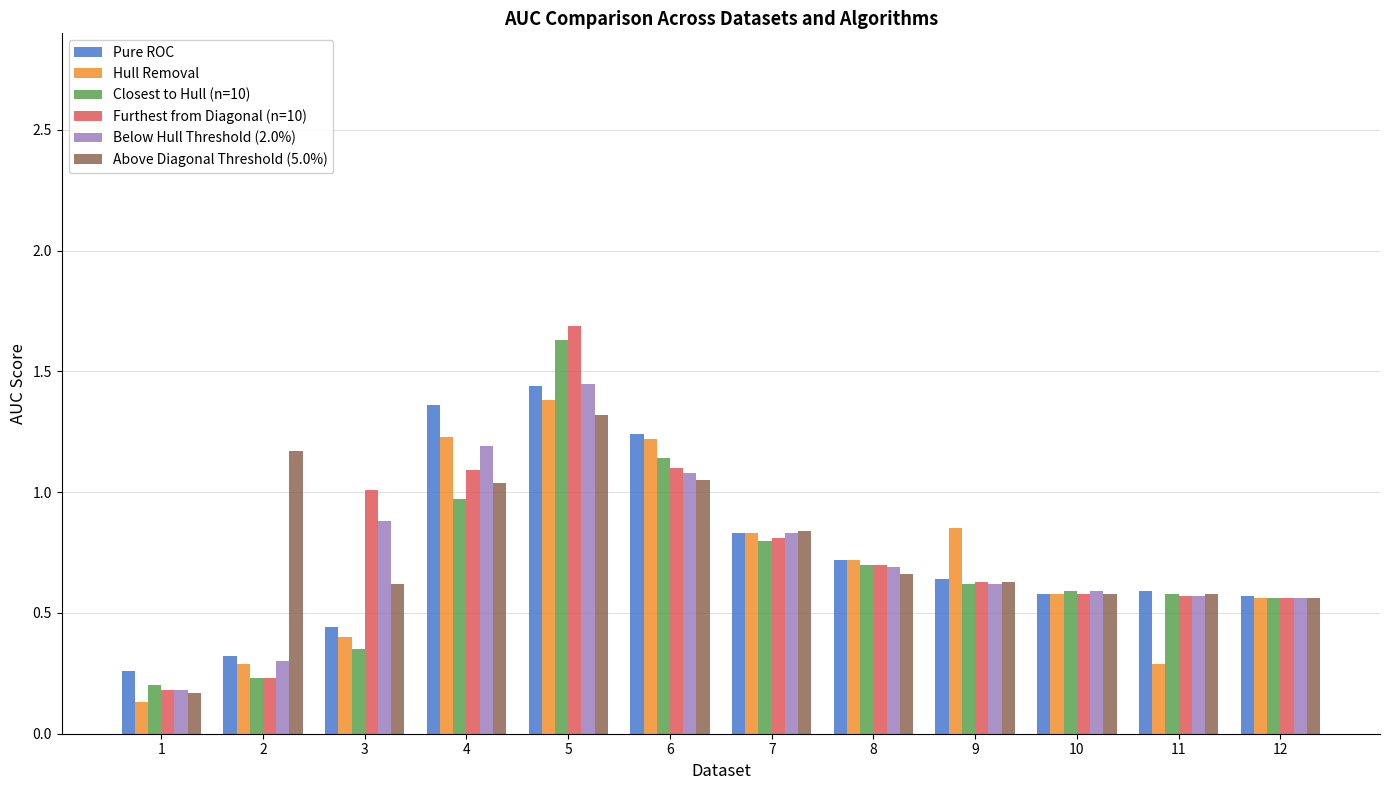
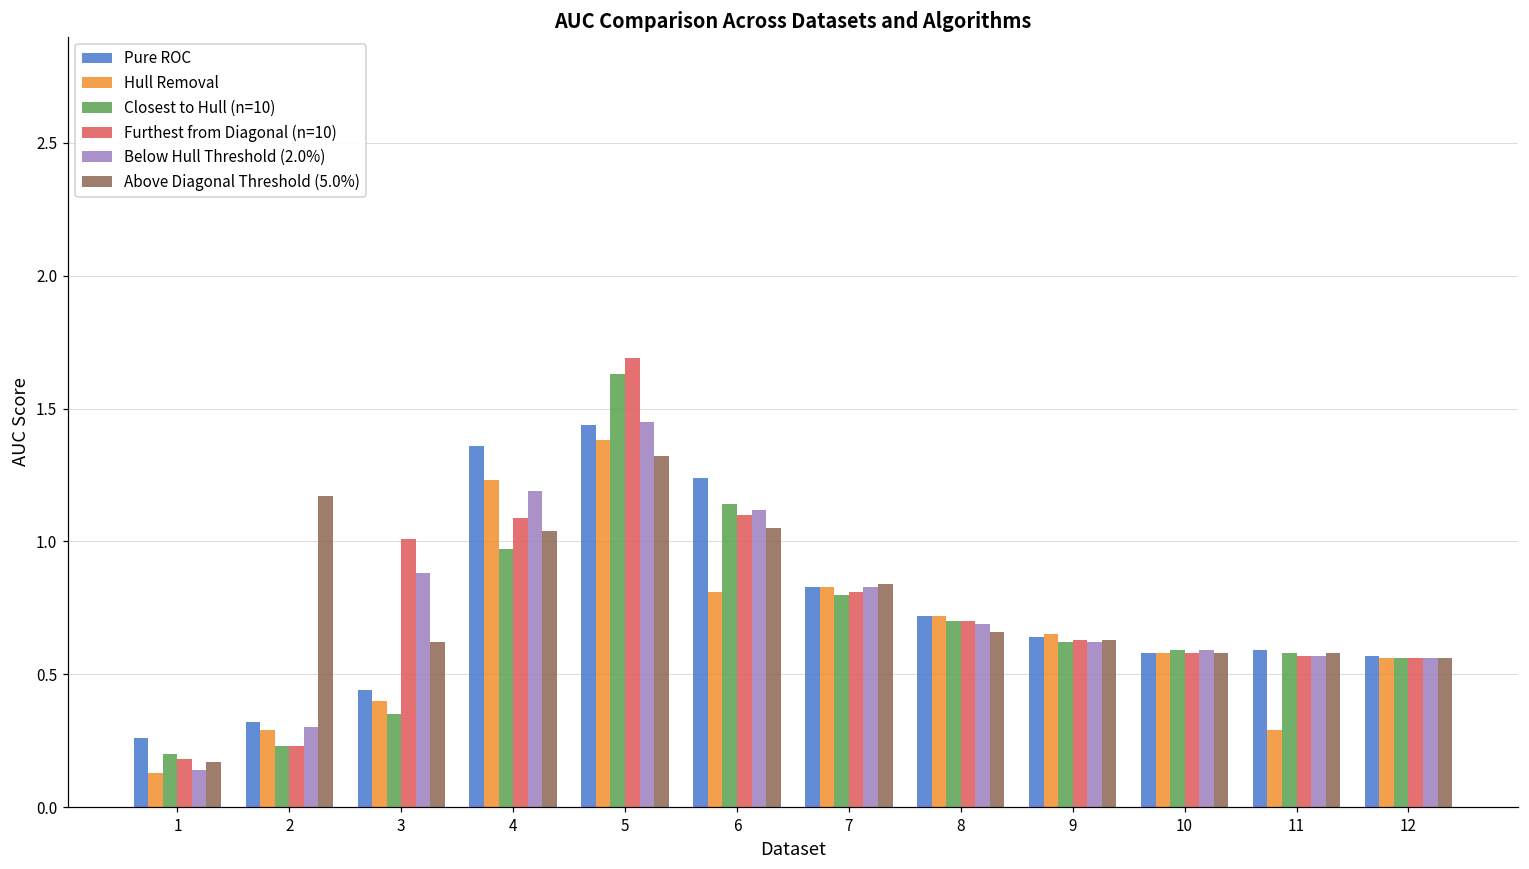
  {
    "Pure ROC": {
      "1": 0.26,
      "2": 0.32,
      "3": 0.44,
      "4": 1.36,
      "5": 1.44,
      "6": 1.24,
      "7": 0.83,
      "8": 0.72,
      "9": 0.64,
      "10": 0.58,
      "11": 0.59,
      "12": 0.57
    },
    "Hull Removal": {
      "1": 0.13,
      "2": 0.29,
      "3": 0.40,
      "4": 1.23,
      "5": 1.38,
-     "6": 1.22,
+     "6": 0.81,
      "7": 0.83,
      "8": 0.72,
-     "9": 0.85,
+     "9": 0.65,
      "10": 0.58,
      "11": 0.29,
      "12": 0.56
    },
    "Closest to Hull (n=10)": {
      "1": 0.20,
      "2": 0.23,
      "3": 0.35,
      "4": 0.97,
      "5": 1.63,
      "6": 1.14,
      "7": 0.80,
      "8": 0.70,
      "9": 0.62,
      "10": 0.59,
      "11": 0.58,
      "12": 0.56
    },
    "Furthest from Diagonal (n=10)": {
      "1": 0.18,
      "2": 0.23,
      "3": 1.01,
      "4": 1.09,
      "5": 1.69,
      "6": 1.10,
      "7": 0.81,
      "8": 0.70,
      "9": 0.63,
      "10": 0.58,
      "11": 0.57,
      "12": 0.56
    },
    "Below Hull Threshold (2.0%)": {
-     "1": 0.18,
+     "1": 0.14,
      "2": 0.30,
      "3": 0.88,
      "4": 1.19,
      "5": 1.45,
-     "6": 1.08,
+     "6": 1.12,
      "7": 0.83,
      "8": 0.69,
      "9": 0.62,
      "10": 0.59,
      "11": 0.57,
      "12": 0.56
    },
    "Above Diagonal Threshold (5.0%)": {
      "1": 0.17,
      "2": 1.17,
      "3": 0.62,
      "4": 1.04,
      "5": 1.32,
      "6": 1.05,
      "7": 0.84,
      "8": 0.66,
      "9": 0.63,
      "10": 0.58,
      "11": 0.58,
      "12": 0.56
    }
  }
